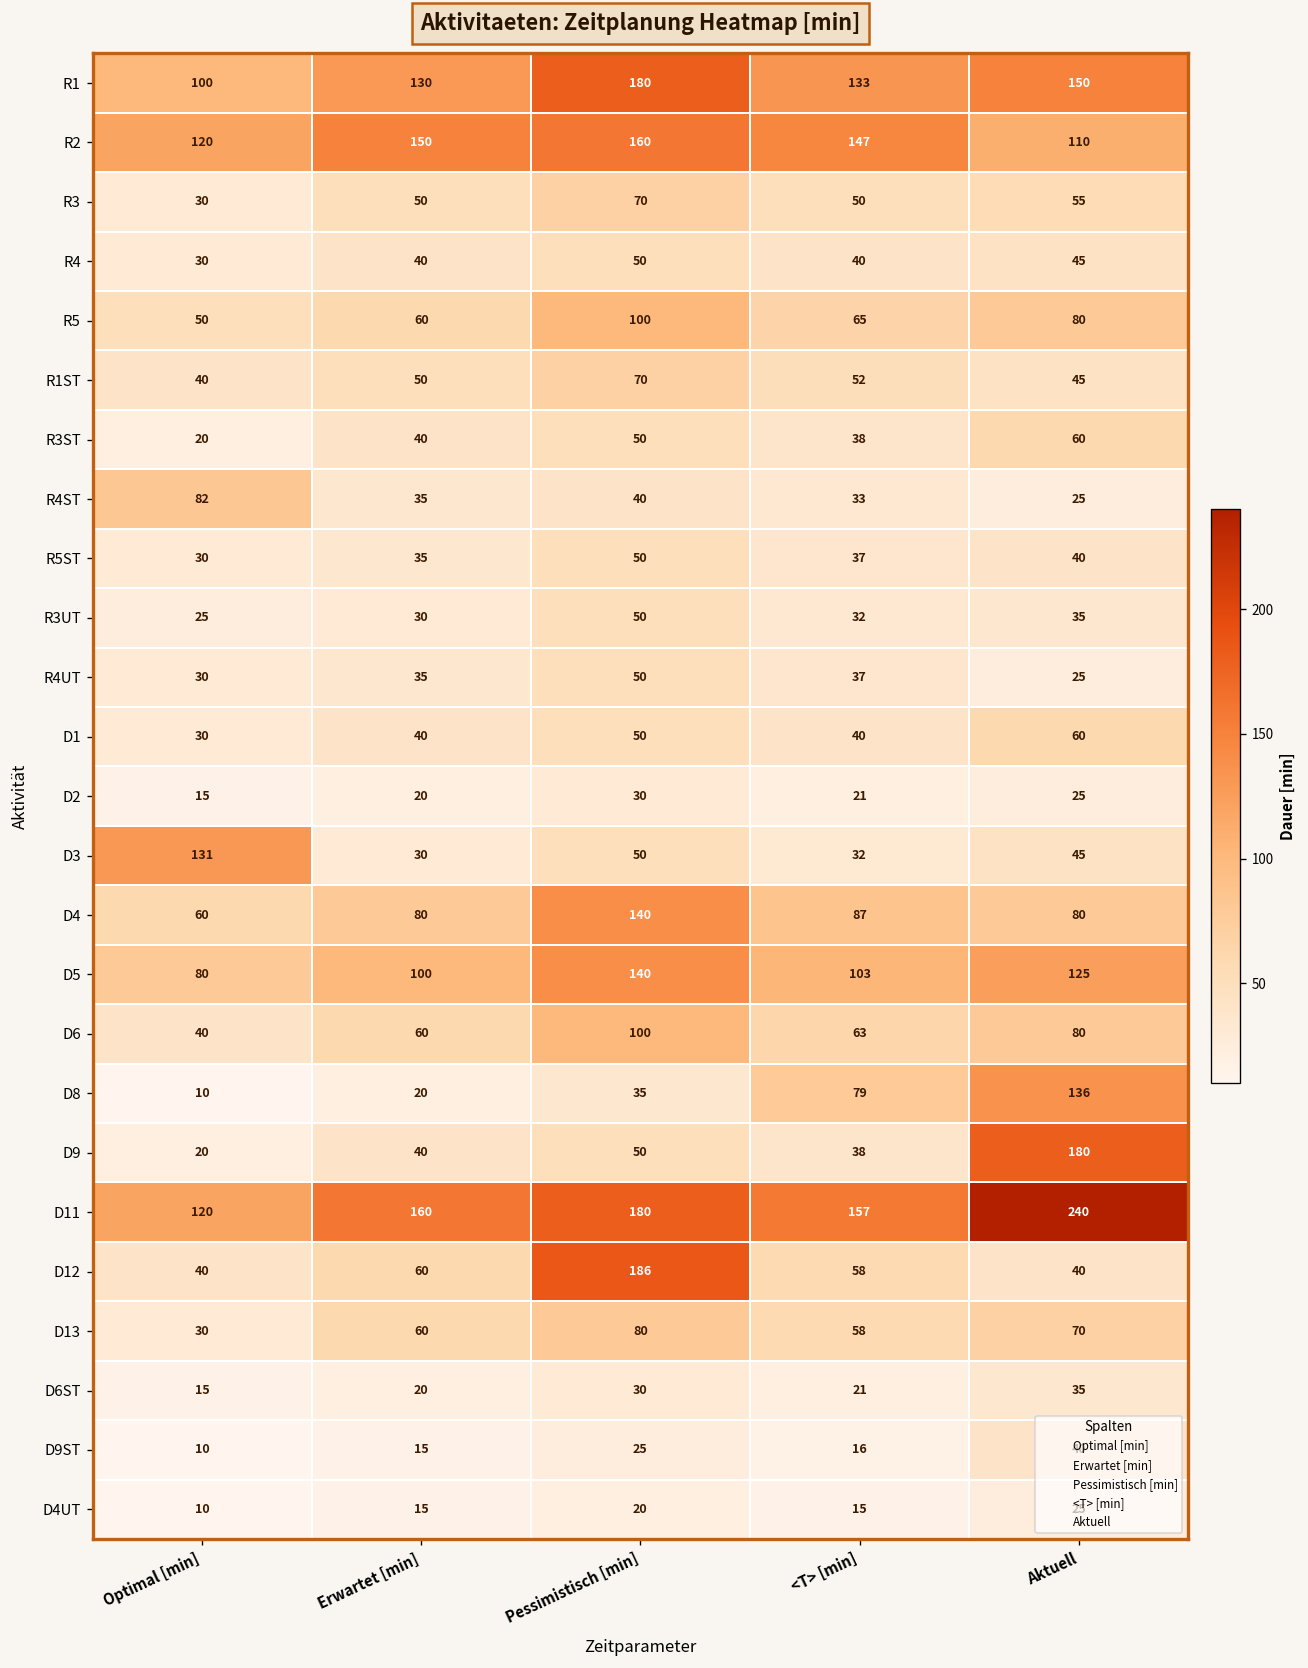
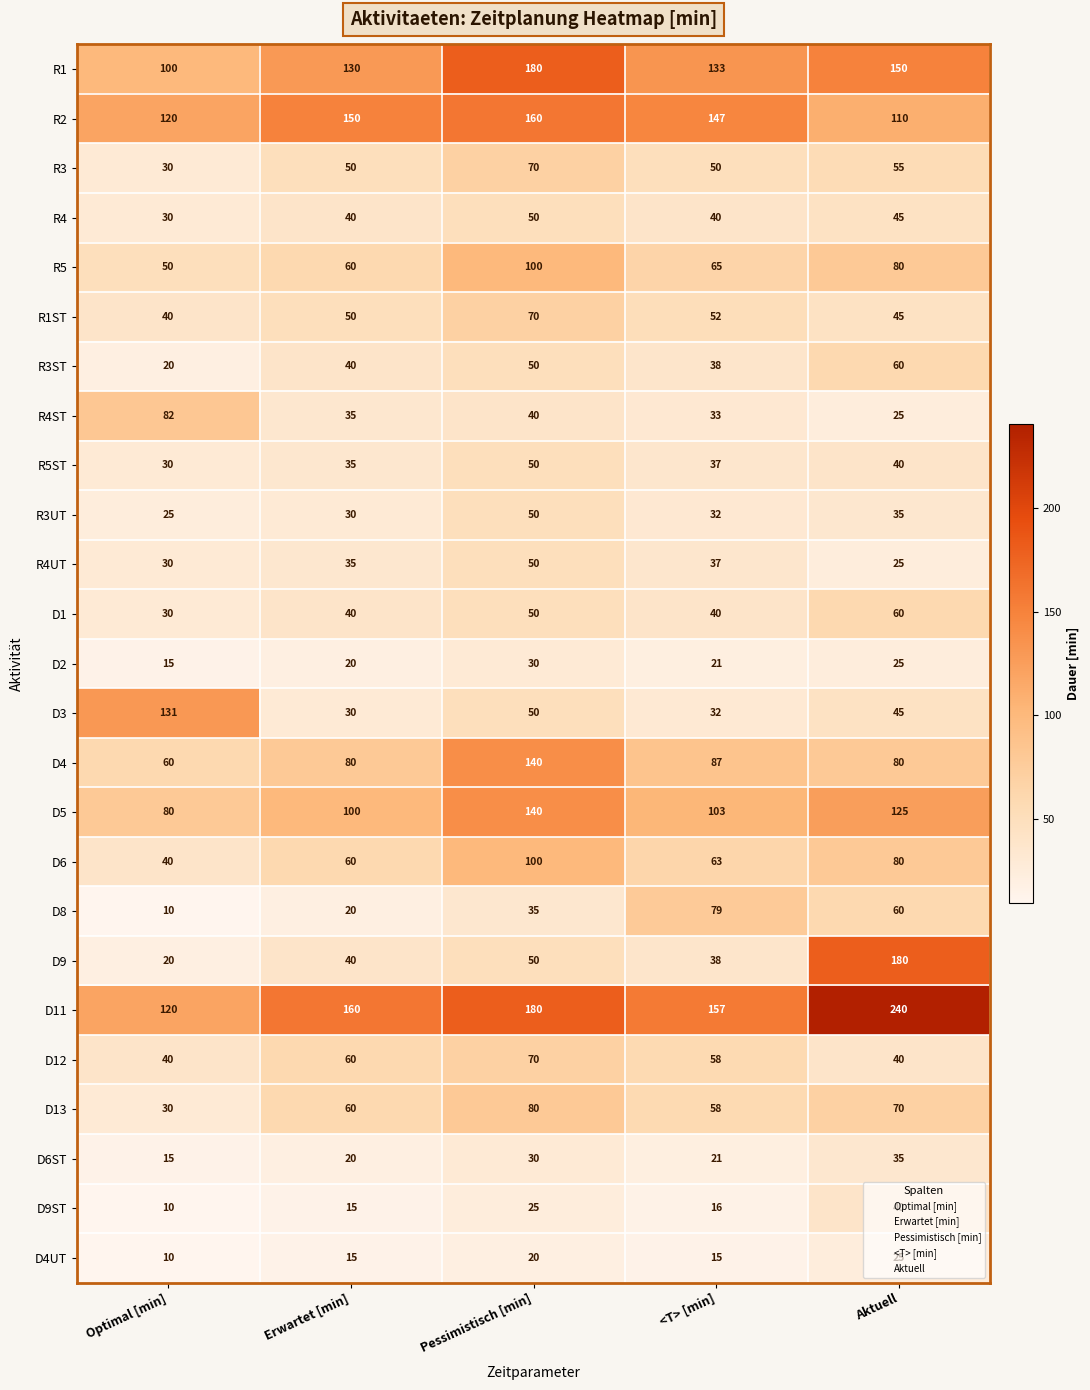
  {
    "R1": {
      "Optimal [min]": 100,
      "Erwartet [min]": 130,
      "Pessimistisch [min]": 180,
      "<T> [min]": 133,
      "Aktuell": 150
    },
    "R2": {
      "Optimal [min]": 120,
      "Erwartet [min]": 150,
      "Pessimistisch [min]": 160,
      "<T> [min]": 147,
      "Aktuell": 110
    },
    "R3": {
      "Optimal [min]": 30,
      "Erwartet [min]": 50,
      "Pessimistisch [min]": 70,
      "<T> [min]": 50,
      "Aktuell": 55
    },
    "R4": {
      "Optimal [min]": 30,
      "Erwartet [min]": 40,
      "Pessimistisch [min]": 50,
      "<T> [min]": 40,
      "Aktuell": 45
    },
    "R5": {
      "Optimal [min]": 50,
      "Erwartet [min]": 60,
      "Pessimistisch [min]": 100,
      "<T> [min]": 65,
      "Aktuell": 80
    },
    "R1ST": {
      "Optimal [min]": 40,
      "Erwartet [min]": 50,
      "Pessimistisch [min]": 70,
      "<T> [min]": 52,
      "Aktuell": 45
    },
    "R3ST": {
      "Optimal [min]": 20,
      "Erwartet [min]": 40,
      "Pessimistisch [min]": 50,
      "<T> [min]": 38,
      "Aktuell": 60
    },
    "R4ST": {
      "Optimal [min]": 82,
      "Erwartet [min]": 35,
      "Pessimistisch [min]": 40,
      "<T> [min]": 33,
      "Aktuell": 25
    },
    "R5ST": {
      "Optimal [min]": 30,
      "Erwartet [min]": 35,
      "Pessimistisch [min]": 50,
      "<T> [min]": 37,
      "Aktuell": 40
    },
    "R3UT": {
      "Optimal [min]": 25,
      "Erwartet [min]": 30,
      "Pessimistisch [min]": 50,
      "<T> [min]": 32,
      "Aktuell": 35
    },
    "R4UT": {
      "Optimal [min]": 30,
      "Erwartet [min]": 35,
      "Pessimistisch [min]": 50,
      "<T> [min]": 37,
      "Aktuell": 25
    },
    "D1": {
      "Optimal [min]": 30,
      "Erwartet [min]": 40,
      "Pessimistisch [min]": 50,
      "<T> [min]": 40,
      "Aktuell": 60
    },
    "D2": {
      "Optimal [min]": 15,
      "Erwartet [min]": 20,
      "Pessimistisch [min]": 30,
      "<T> [min]": 21,
      "Aktuell": 25
    },
    "D3": {
      "Optimal [min]": 131,
      "Erwartet [min]": 30,
      "Pessimistisch [min]": 50,
      "<T> [min]": 32,
      "Aktuell": 45
    },
    "D4": {
      "Optimal [min]": 60,
      "Erwartet [min]": 80,
      "Pessimistisch [min]": 140,
      "<T> [min]": 87,
      "Aktuell": 80
    },
    "D5": {
      "Optimal [min]": 80,
      "Erwartet [min]": 100,
      "Pessimistisch [min]": 140,
      "<T> [min]": 103,
      "Aktuell": 125
    },
    "D6": {
      "Optimal [min]": 40,
      "Erwartet [min]": 60,
      "Pessimistisch [min]": 100,
      "<T> [min]": 63,
      "Aktuell": 80
    },
    "D8": {
      "Optimal [min]": 10,
      "Erwartet [min]": 20,
      "Pessimistisch [min]": 35,
      "<T> [min]": 79,
-     "Aktuell": 136
+     "Aktuell": 60
    },
    "D9": {
      "Optimal [min]": 20,
      "Erwartet [min]": 40,
      "Pessimistisch [min]": 50,
      "<T> [min]": 38,
      "Aktuell": 180
    },
    "D11": {
      "Optimal [min]": 120,
      "Erwartet [min]": 160,
      "Pessimistisch [min]": 180,
      "<T> [min]": 157,
      "Aktuell": 240
    },
    "D12": {
      "Optimal [min]": 40,
      "Erwartet [min]": 60,
-     "Pessimistisch [min]": 186,
+     "Pessimistisch [min]": 70,
      "<T> [min]": 58,
      "Aktuell": 40
    },
    "D13": {
      "Optimal [min]": 30,
      "Erwartet [min]": 60,
      "Pessimistisch [min]": 80,
      "<T> [min]": 58,
      "Aktuell": 70
    },
    "D6ST": {
      "Optimal [min]": 15,
      "Erwartet [min]": 20,
      "Pessimistisch [min]": 30,
      "<T> [min]": 21,
      "Aktuell": 35
    },
    "D9ST": {
      "Optimal [min]": 10,
      "Erwartet [min]": 15,
      "Pessimistisch [min]": 25,
      "<T> [min]": 16
    },
    "D4UT": {
      "Optimal [min]": 10,
      "Erwartet [min]": 15,
      "Pessimistisch [min]": 20,
      "<T> [min]": 15
    }
  }
